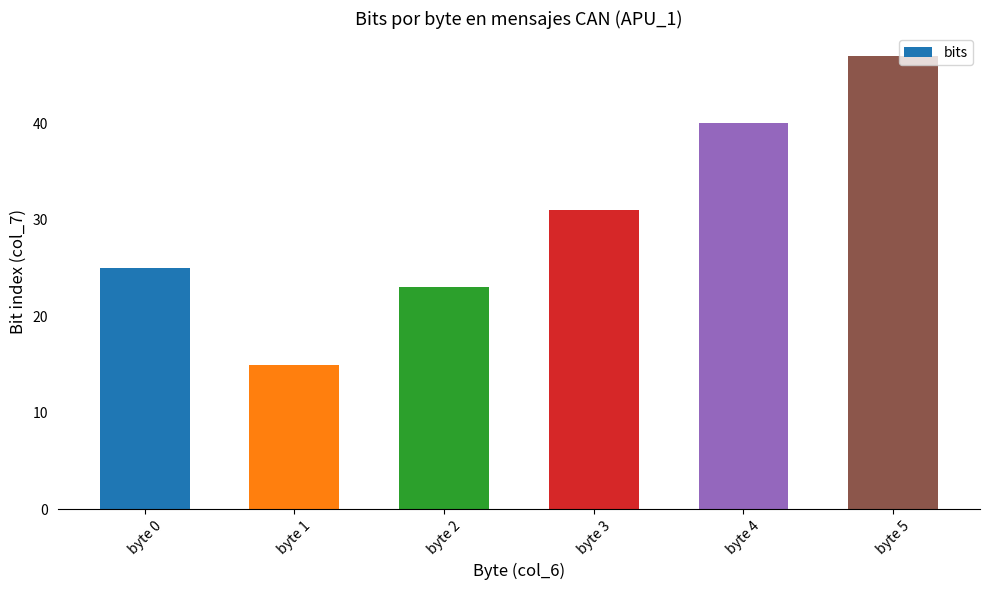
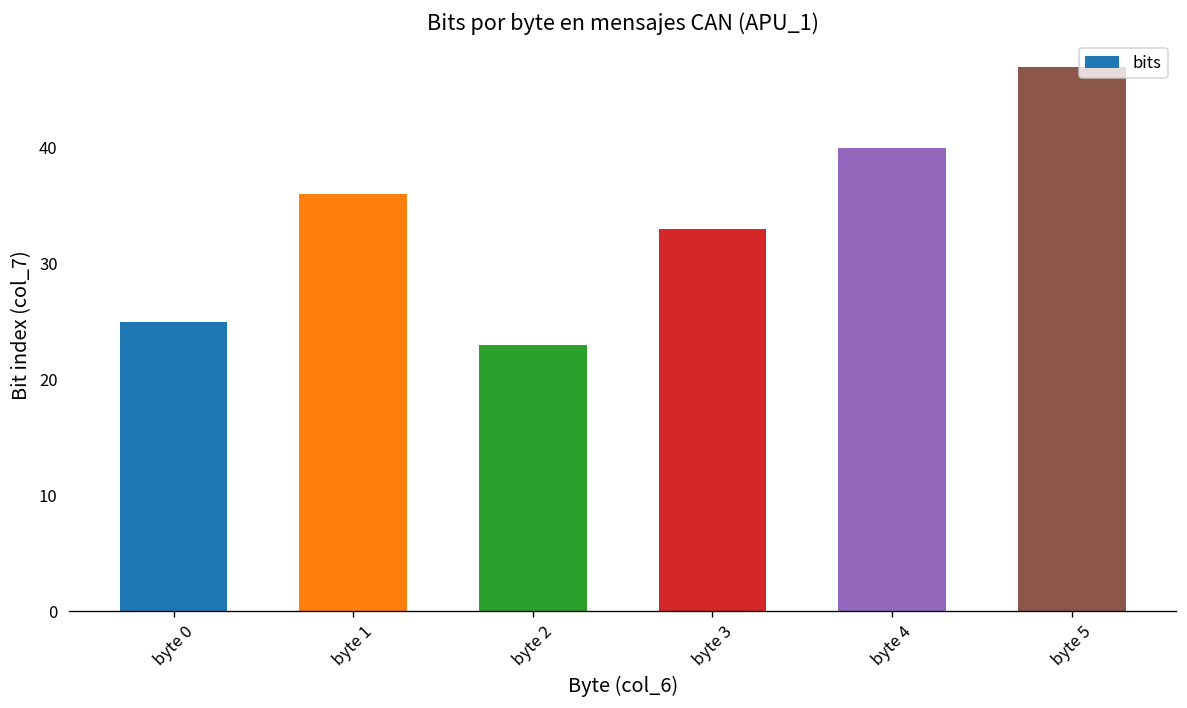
  {
    "byte 0": 25,
-   "byte 1": 15,
+   "byte 1": 36,
    "byte 2": 23,
-   "byte 3": 31,
+   "byte 3": 33,
    "byte 4": 40,
    "byte 5": 47
  }
